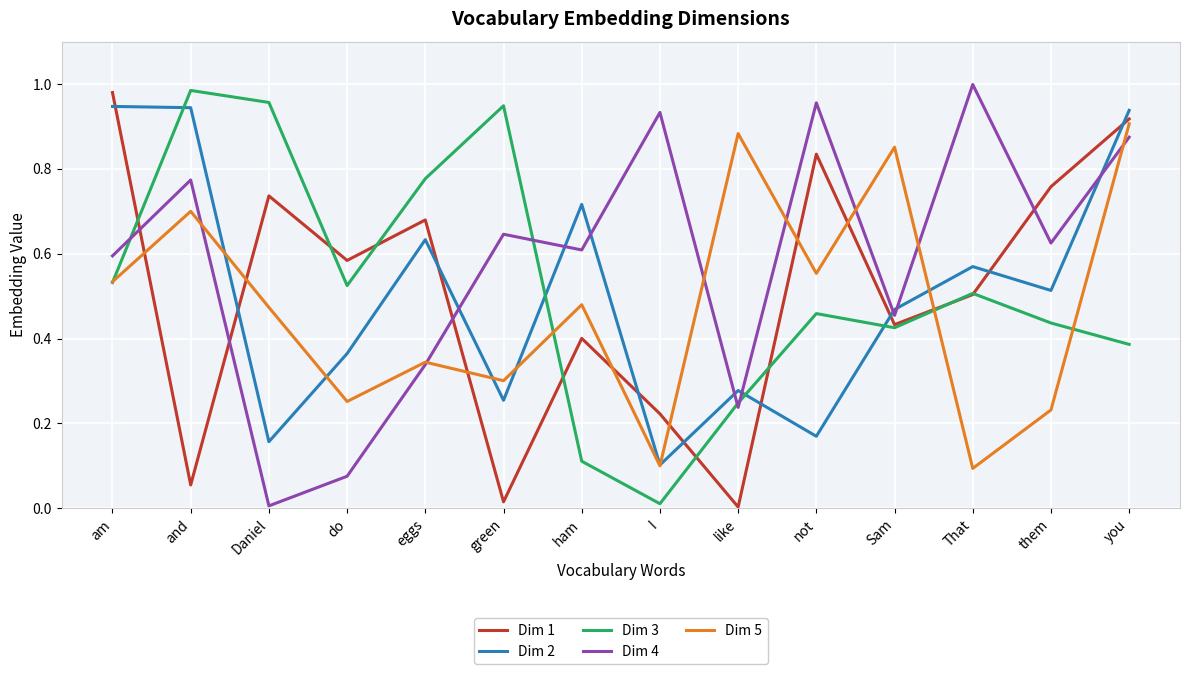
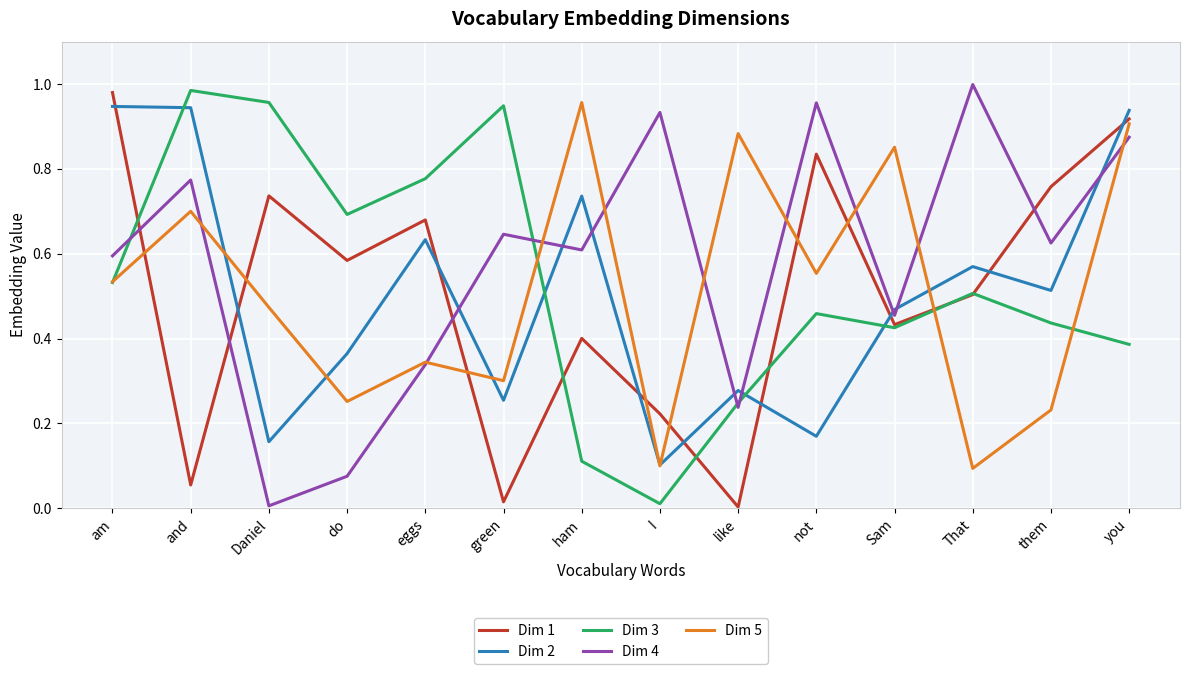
  {
    "Dim 1": {
      "am": 0.98,
      "and": 0.05,
      "Daniel": 0.74,
      "do": 0.58,
      "eggs": 0.68,
      "green": 0.02,
      "ham": 0.40,
      "I": 0.22,
      "like": 0.00,
      "not": 0.83,
      "Sam": 0.43,
      "them": 0.76,
      "you": 0.92
    },
    "Dim 2": {
      "am": 0.95,
      "and": 0.94,
      "Daniel": 0.16,
      "do": 0.36,
      "eggs": 0.63,
      "green": 0.25,
-     "ham": 0.72,
+     "ham": 0.74,
      "like": 0.28,
      "not": 0.17,
      "Sam": 0.47,
      "That": 0.57,
      "them": 0.51,
      "you": 0.94
    },
    "Dim 3": {
      "and": 0.98,
      "Daniel": 0.96,
-     "do": 0.52,
+     "do": 0.69,
      "eggs": 0.78,
      "green": 0.95,
      "ham": 0.11,
      "I": 0.01,
      "like": 0.25,
      "not": 0.46,
      "Sam": 0.43,
      "them": 0.44,
      "you": 0.39
    },
    "Dim 4": {
      "am": 0.59,
      "and": 0.77,
      "Daniel": 0.01,
      "do": 0.08,
      "green": 0.65,
      "ham": 0.61,
      "I": 0.93,
      "like": 0.24,
      "not": 0.96,
      "Sam": 0.45,
      "That": 1.00,
      "them": 0.63,
      "you": 0.87
    },
    "Dim 5": {
      "and": 0.70,
      "Daniel": 0.47,
      "do": 0.25,
      "green": 0.30,
-     "ham": 0.48,
+     "ham": 0.96,
      "like": 0.88,
      "not": 0.55,
      "Sam": 0.85,
      "That": 0.09,
      "them": 0.23,
      "you": 0.91
    }
  }
